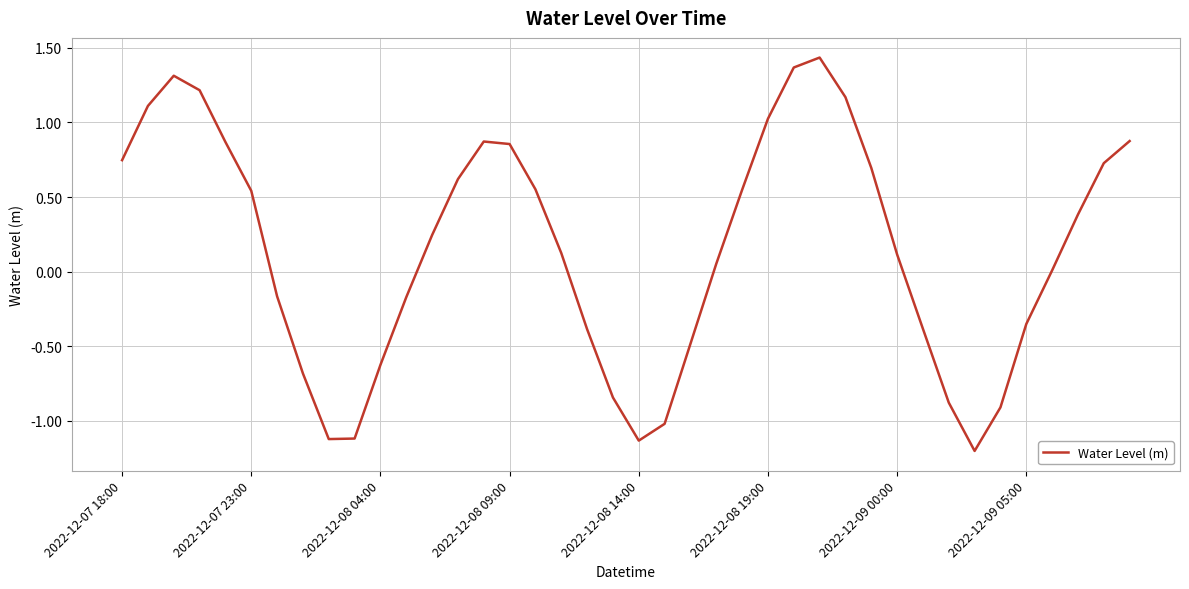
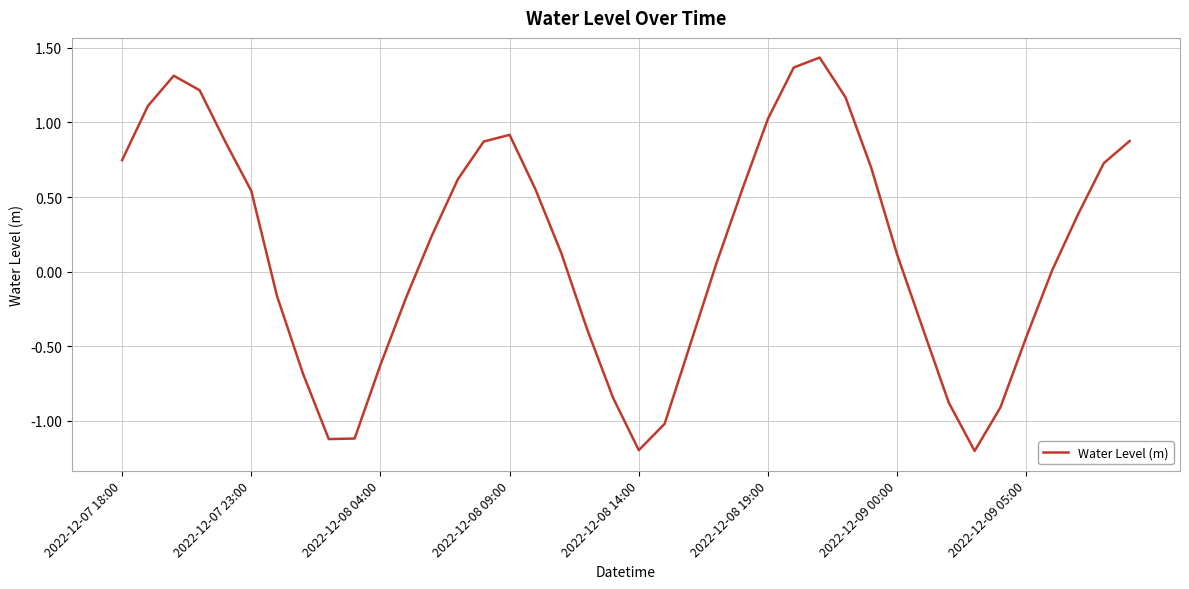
  {
    "2022-12-07 18:00": 0.75,
    "2022-12-07 23:00": 0.54,
    "2022-12-08 04:00": -0.62,
-   "2022-12-08 09:00": 0.86,
-   "2022-12-08 14:00": -1.13,
+   "2022-12-08 09:00": 0.92,
+   "2022-12-08 14:00": -1.20,
    "2022-12-08 19:00": 1.02,
    "2022-12-09 00:00": 0.12,
-   "2022-12-09 05:00": -0.35
+   "2022-12-09 05:00": -0.44
  }
